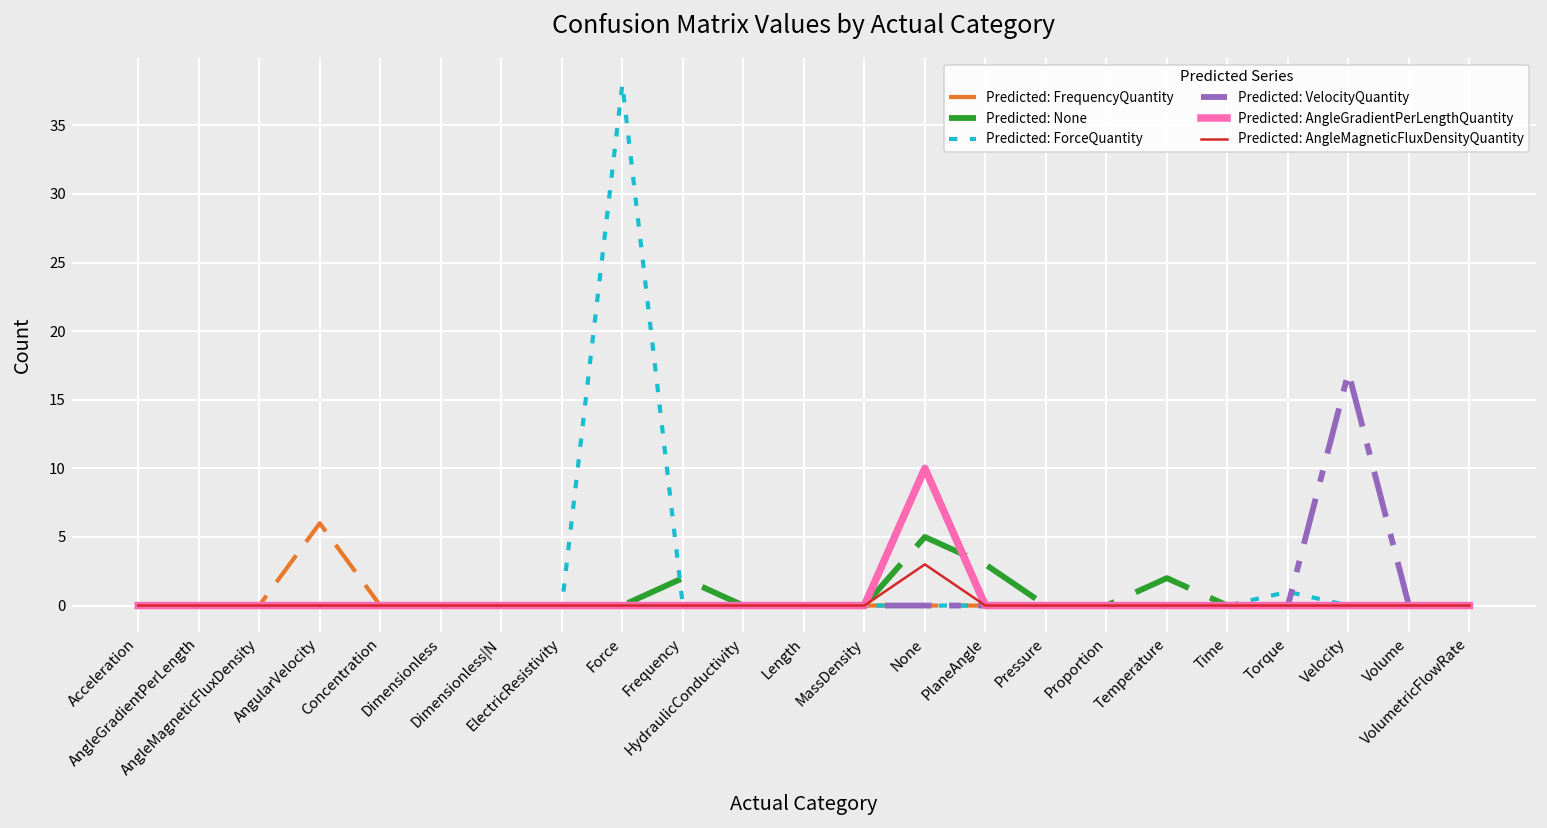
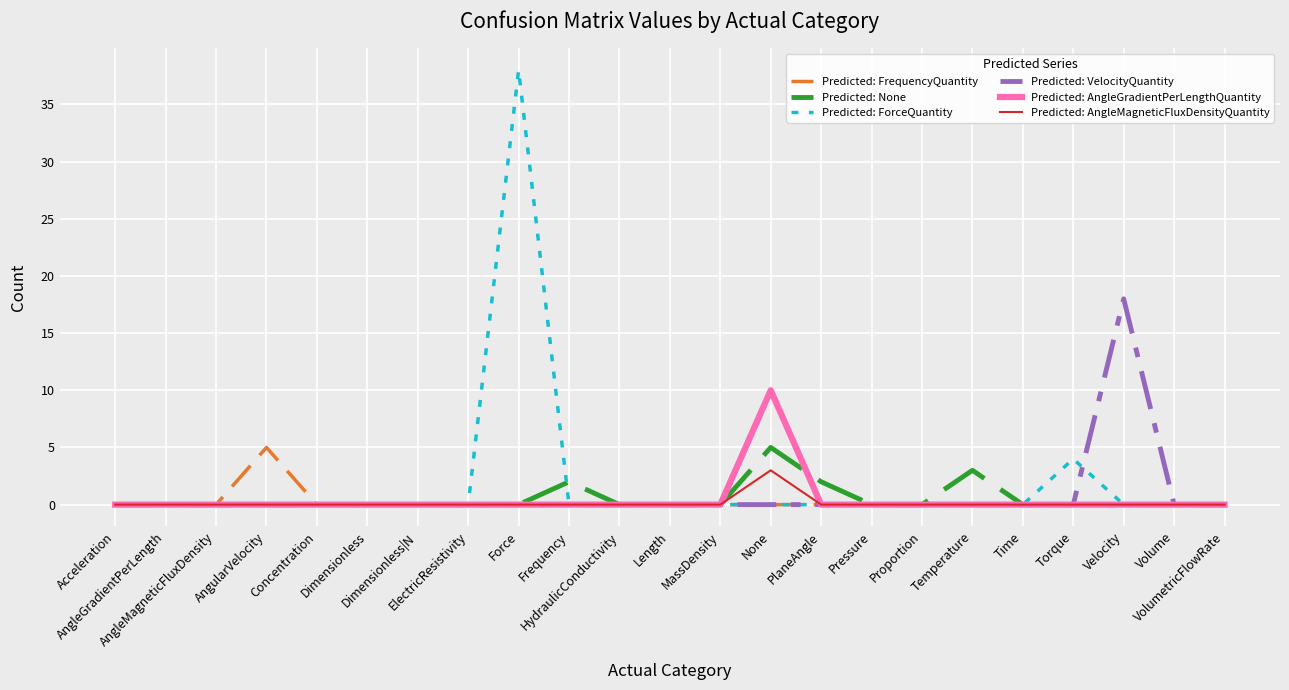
  {
    "Predicted: FrequencyQuantity": {
-     "AngularVelocity": 6
+     "AngularVelocity": 5
    },
    "Predicted: None": {
      "Frequency": 2,
      "None": 5,
-     "PlaneAngle": 3,
-     "Temperature": 2
+     "PlaneAngle": 2,
+     "Temperature": 3
    },
    "Predicted: ForceQuantity": {
      "Force": 38,
-     "Torque": 1
+     "Torque": 4
    },
    "Predicted: VelocityQuantity": {
-     "Velocity": 17
+     "Velocity": 18
    },
    "Predicted: AngleGradientPerLengthQuantity": {
      "None": 10
    },
    "Predicted: AngleMagneticFluxDensityQuantity": {
      "None": 3
    }
  }
